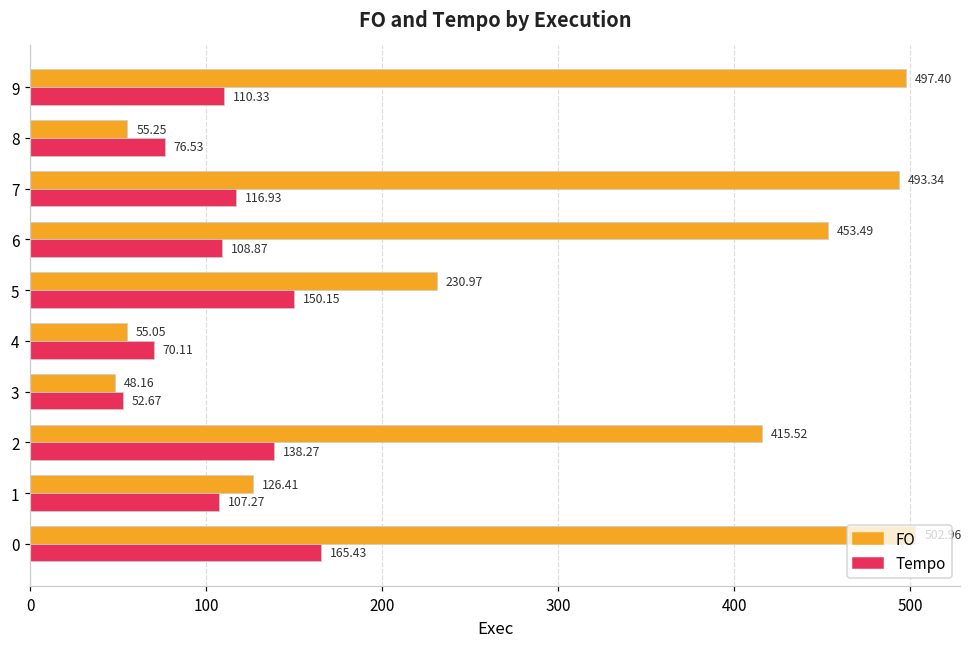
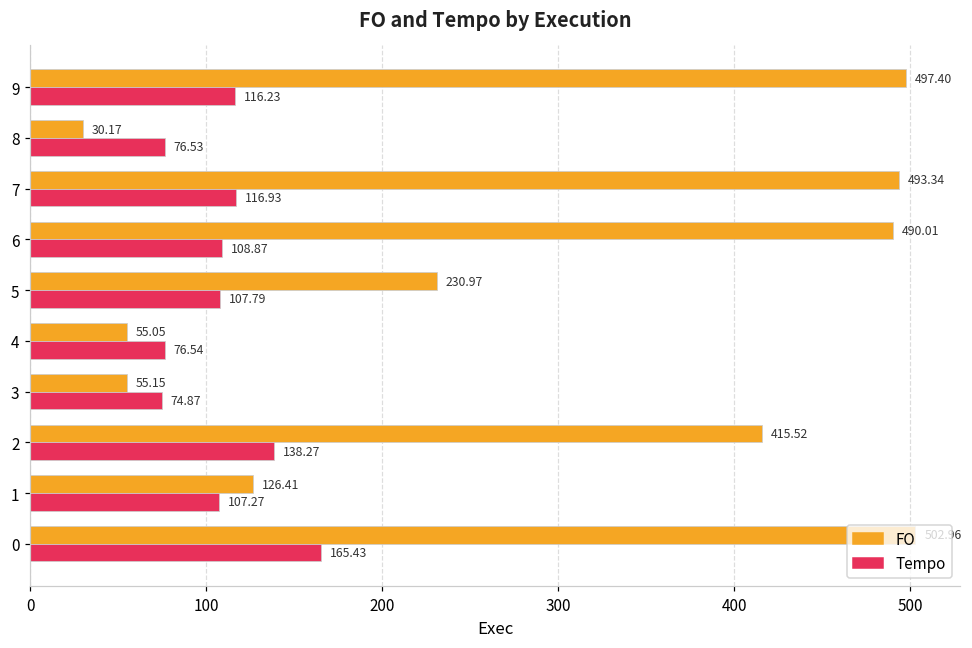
  {
    "FO": {
      "9": 497.40,
-     "8": 55.25,
+     "8": 30.17,
      "7": 493.34,
-     "6": 453.49,
+     "6": 490.01,
      "5": 230.97,
      "4": 55.05,
-     "3": 48.16,
+     "3": 55.15,
      "2": 415.52,
      "1": 126.41
    },
    "Tempo": {
-     "9": 110.33,
+     "9": 116.23,
      "8": 76.53,
      "7": 116.93,
      "6": 108.87,
-     "5": 150.15,
-     "4": 70.11,
-     "3": 52.67,
+     "5": 107.79,
+     "4": 76.54,
+     "3": 74.87,
      "2": 138.27,
      "1": 107.27,
      "0": 165.43
    }
  }
